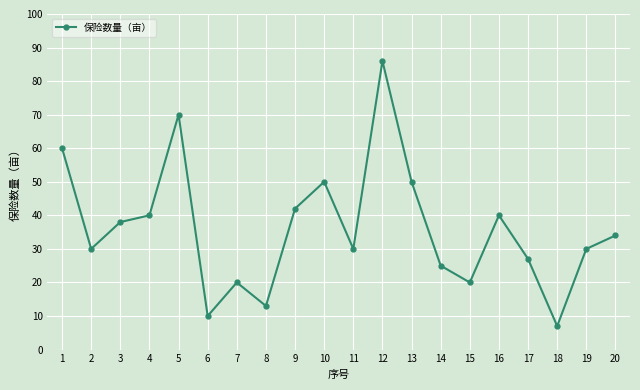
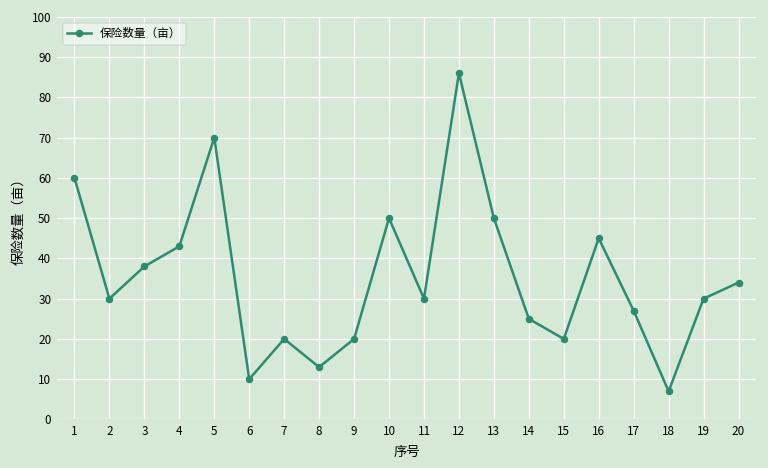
  {
    "1": 60,
    "2": 30,
    "3": 38,
-   "4": 40,
+   "4": 43,
    "5": 70,
    "6": 10,
    "7": 20,
    "8": 13,
-   "9": 42,
+   "9": 20,
    "10": 50,
    "11": 30,
    "12": 86,
    "13": 50,
    "14": 25,
    "15": 20,
-   "16": 40,
+   "16": 45,
    "17": 27,
    "18": 7,
    "19": 30,
    "20": 34
  }
